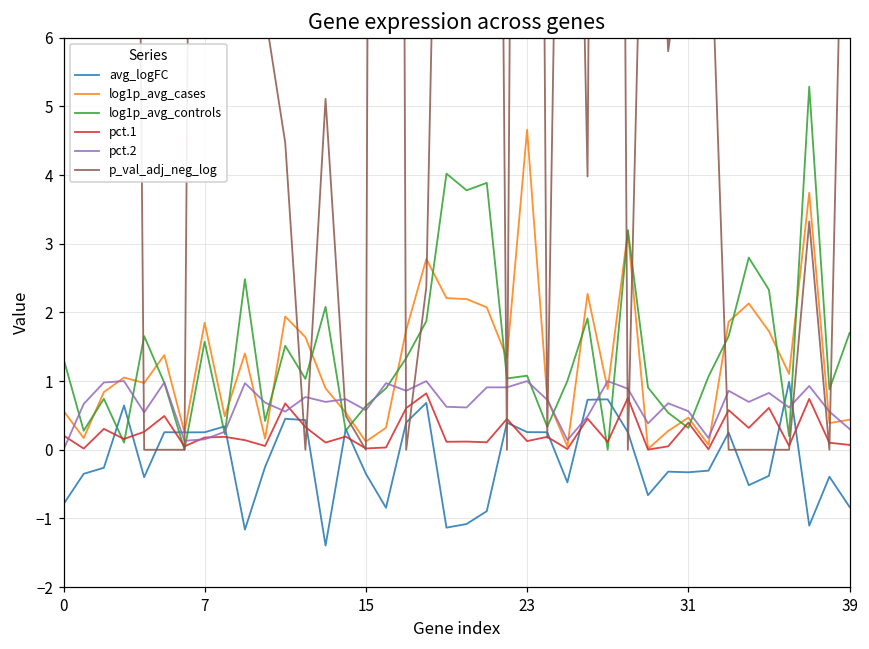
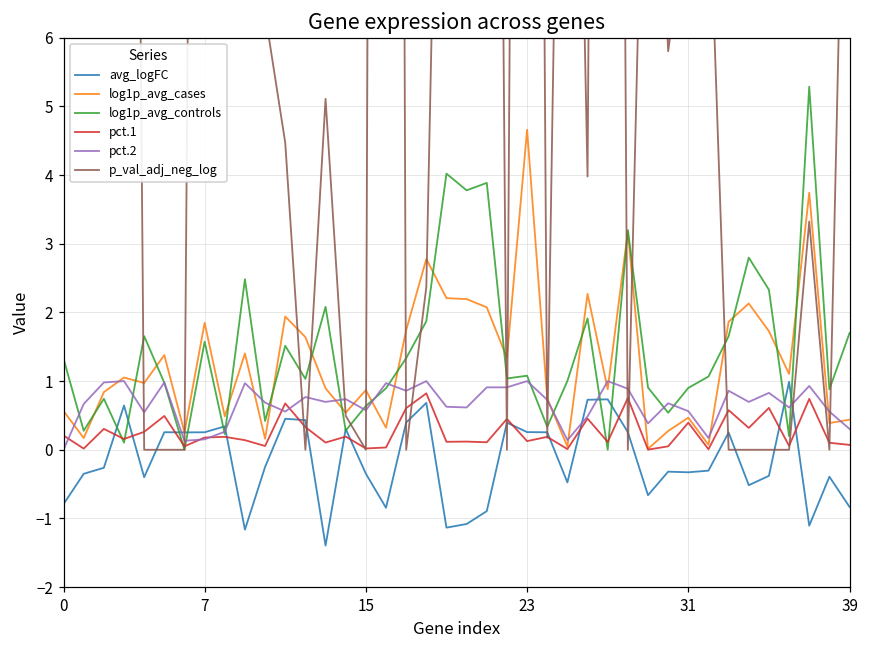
  {
    "avg_logFC": {
      "0": -0.8,
      "7": 0.3,
      "15": -0.3,
      "23": 0.3,
      "31": -0.3,
      "39": -0.8
    },
    "log1p_avg_cases": {
      "0": 0.6,
      "7": 1.8,
-     "15": 0.1,
+     "15": 0.9,
      "23": 4.7,
      "31": 0.5,
      "39": 0.4
    },
    "log1p_avg_controls": {
      "0": 1.3,
      "7": 1.6,
      "15": 0.6,
      "23": 1.1,
-     "31": 0.3,
+     "31": 0.9,
      "39": 1.7
    },
    "pct.1": {
      "0": 0.2,
      "23": 0.1,
      "31": 0.4,
      "39": 0.1
    },
    "pct.2": {
      "0": 0.0,
      "15": 0.6,
      "23": 1.0,
      "31": 0.6,
      "39": 0.3
    }
  }
